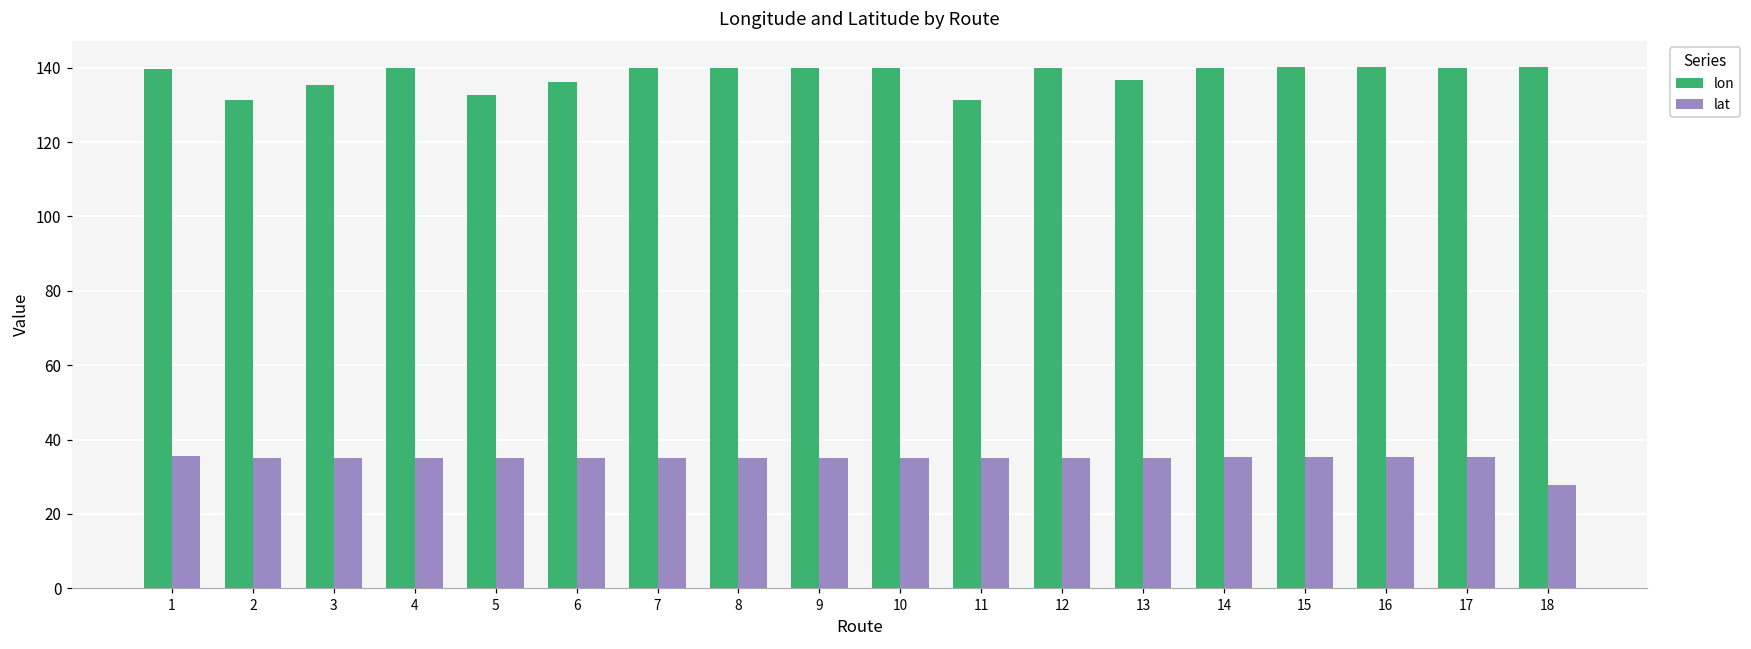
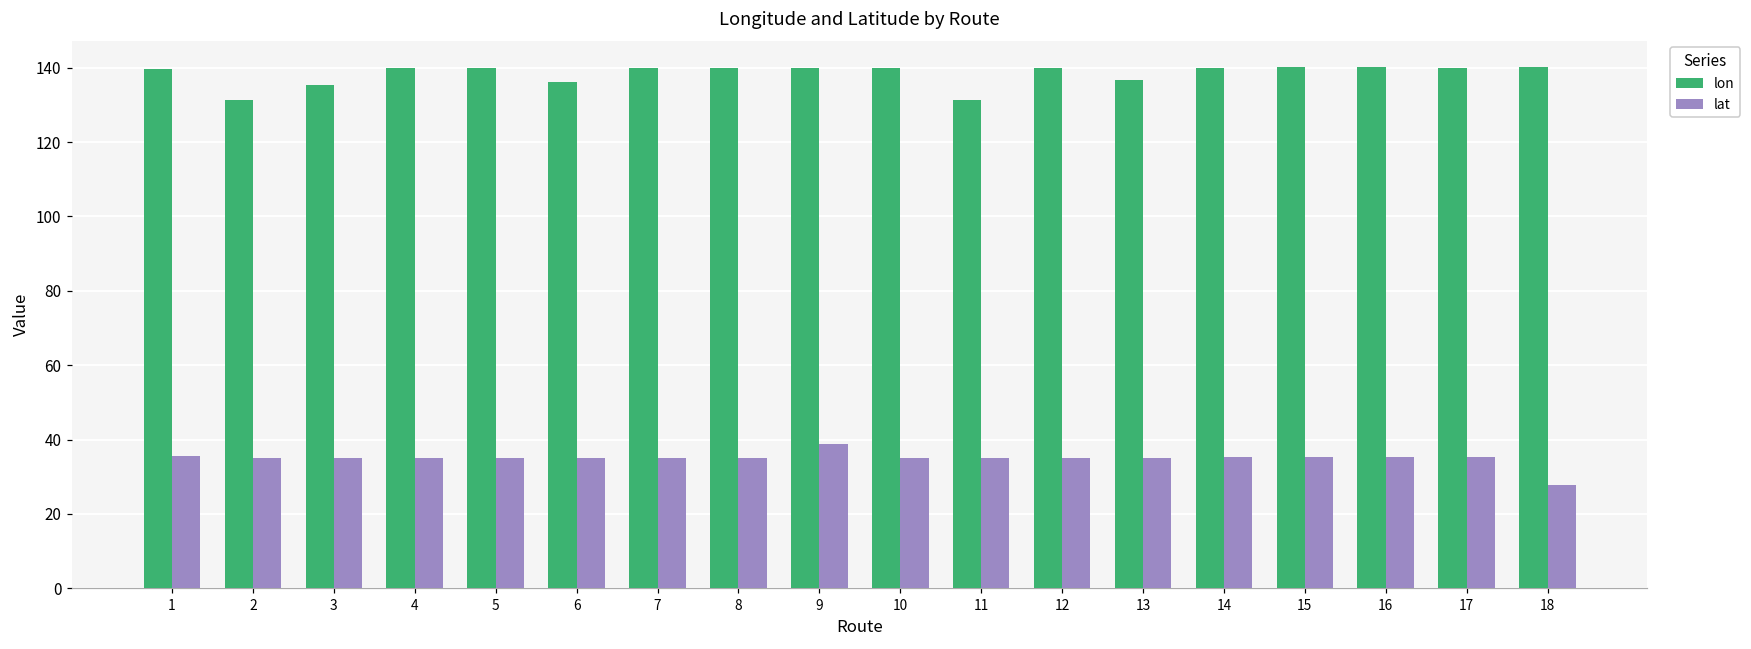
  {
    "lon": {
      "1": 140,
      "2": 131,
      "3": 135,
      "4": 140,
-     "5": 133,
+     "5": 140,
      "6": 136,
      "7": 140,
      "8": 140,
      "9": 140,
      "10": 140,
      "11": 131,
      "12": 140,
      "13": 137,
      "14": 140,
      "15": 140,
      "16": 140,
      "17": 140,
      "18": 140
    },
    "lat": {
      "1": 36,
      "2": 35,
      "3": 35,
      "4": 35,
      "5": 35,
      "6": 35,
      "7": 35,
      "8": 35,
-     "9": 35,
+     "9": 39,
      "10": 35,
      "11": 35,
      "12": 35,
      "13": 35,
      "14": 35,
      "15": 35,
      "16": 35,
      "17": 35,
      "18": 28
    }
  }
